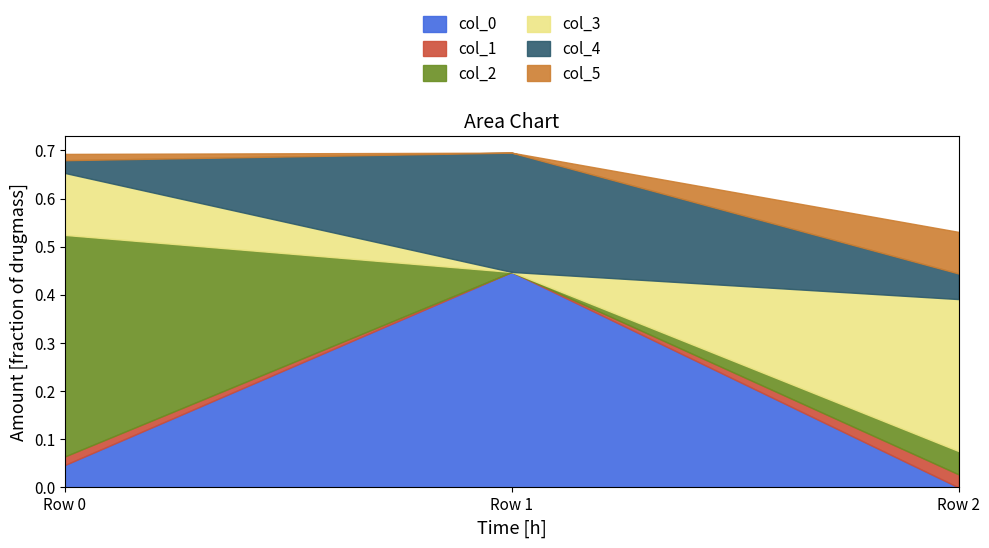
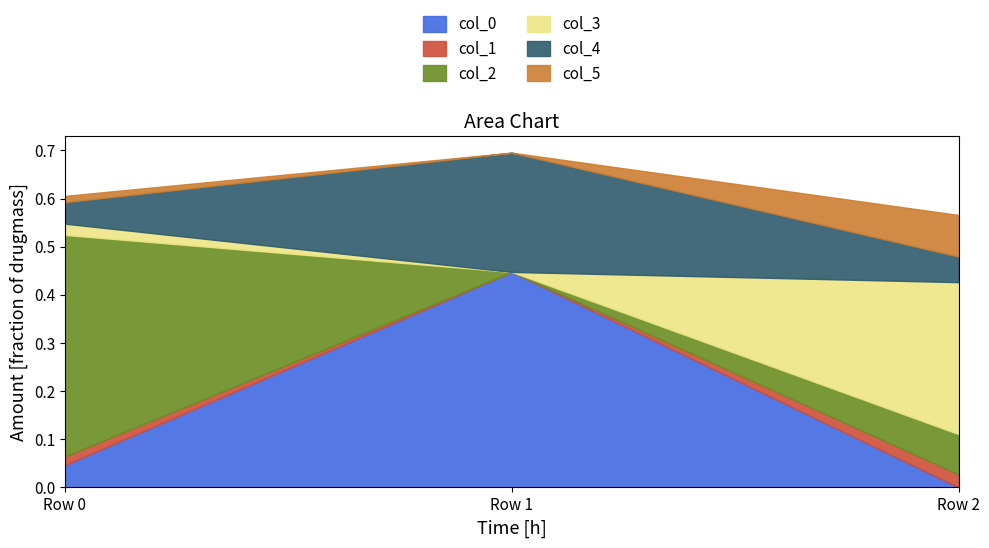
  {
    "col_0": {
      "Row 0": 0.05,
      "Row 2": 0.00
    },
    "col_2": {
      "Row 0": 0.46,
-     "Row 2": 0.05
+     "Row 2": 0.08
    },
    "col_3": {
-     "Row 0": 0.13,
+     "Row 0": 0.02,
      "Row 2": 0.32
    },
    "col_4": {
-     "Row 0": 0.03,
+     "Row 0": 0.04,
      "Row 2": 0.05
    }
  }
